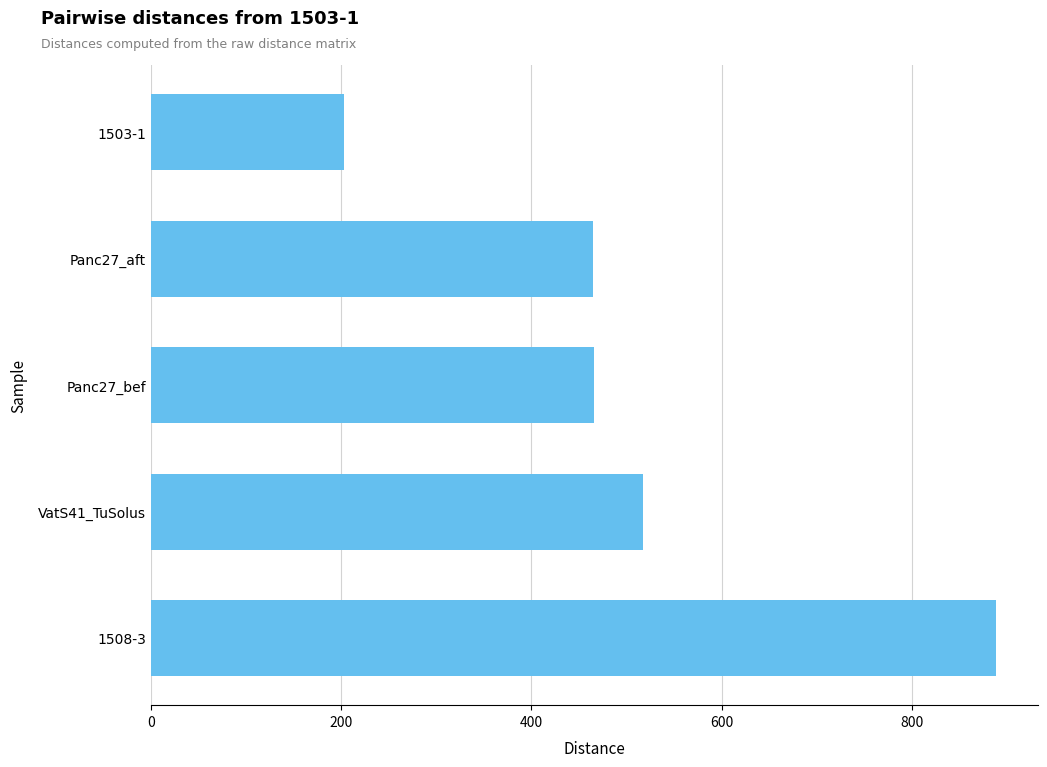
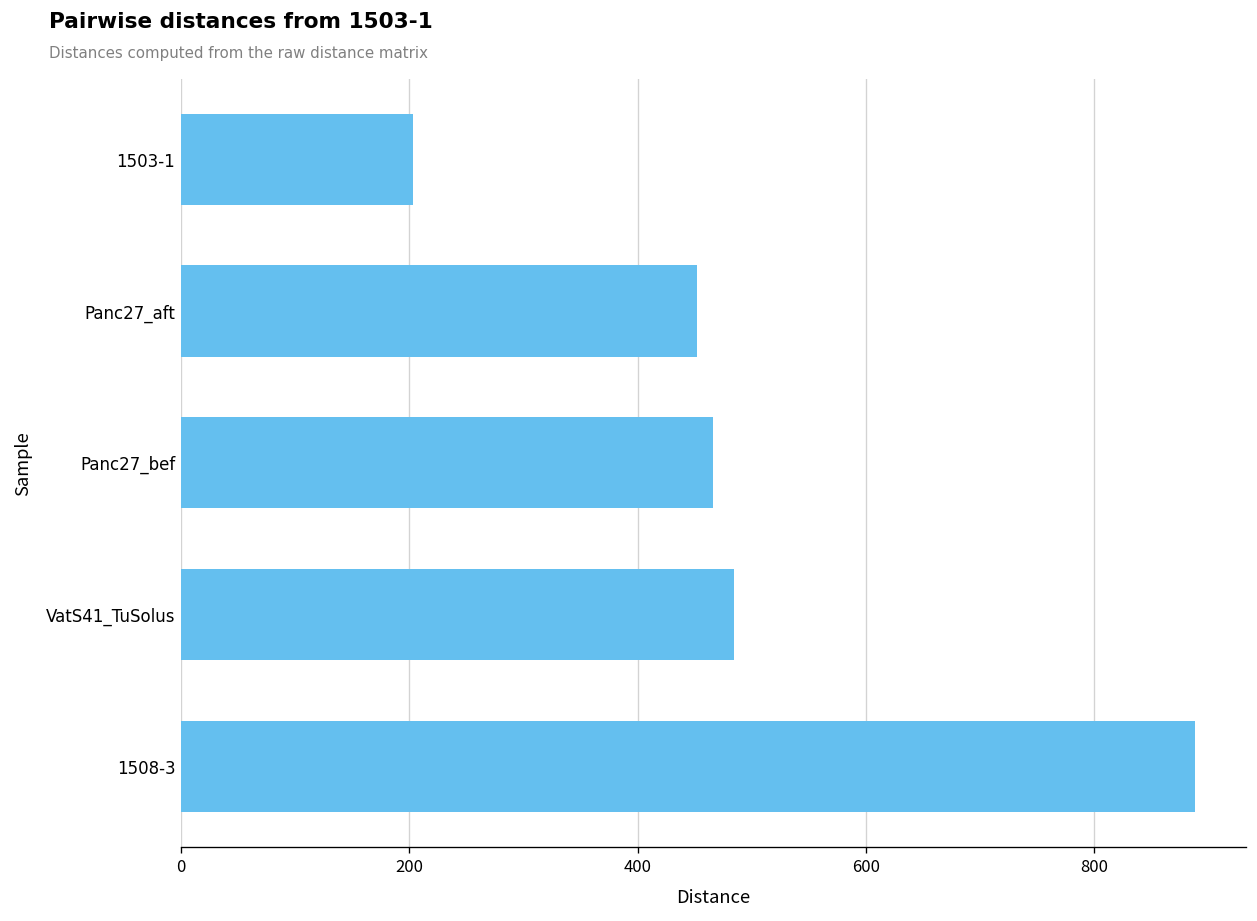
  {
    "1503-1": 200,
-   "Panc27_aft": 470,
+   "Panc27_aft": 450,
    "Panc27_bef": 470,
-   "VatS41_TuSolus": 520,
+   "VatS41_TuSolus": 480,
    "1508-3": 890
  }
